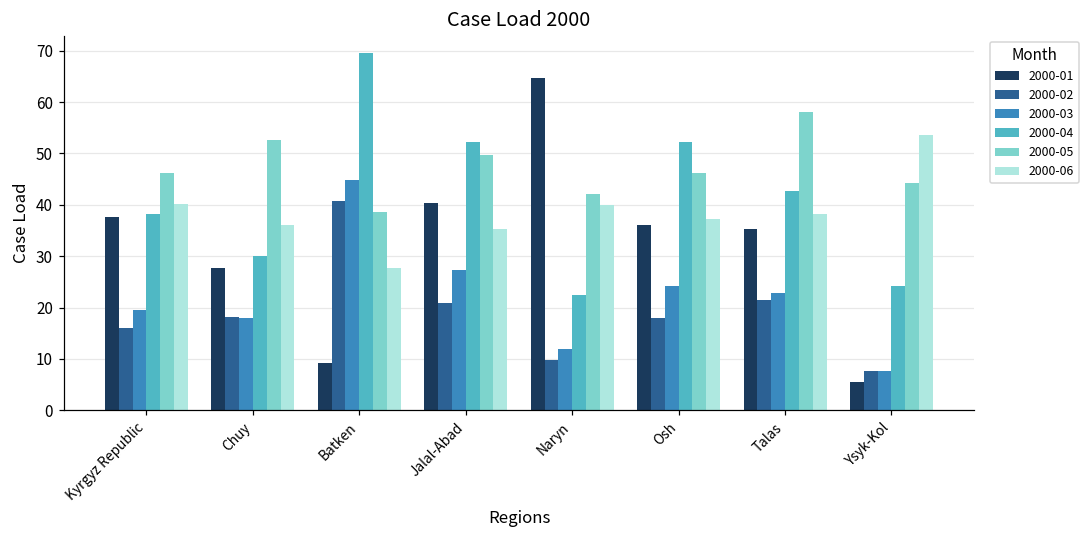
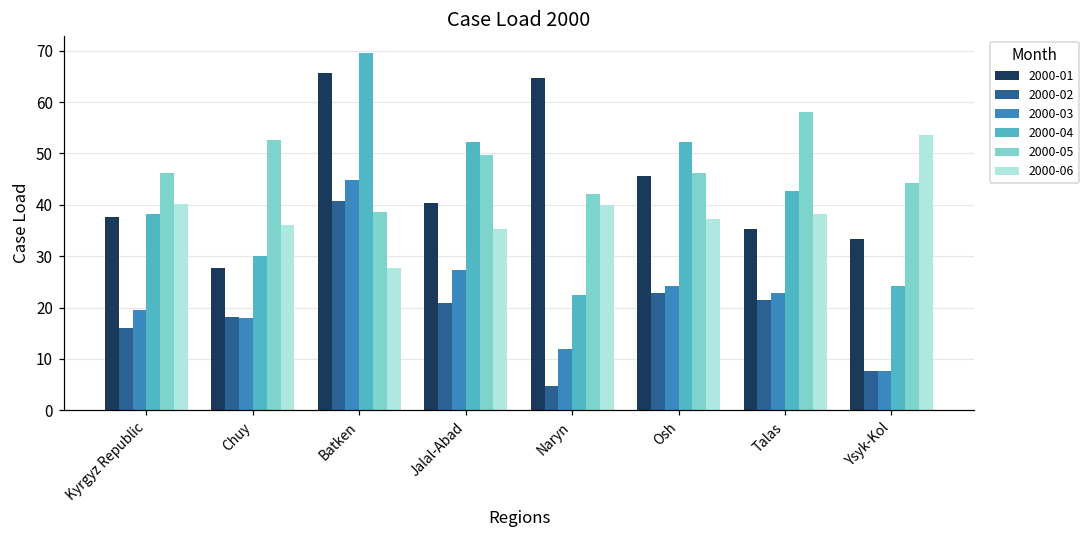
  {
    "2000-01": {
      "Kyrgyz Republic": 38,
      "Chuy": 28,
-     "Batken": 9,
+     "Batken": 66,
      "Jalal-Abad": 40,
      "Naryn": 65,
-     "Osh": 36,
+     "Osh": 46,
      "Talas": 35,
-     "Ysyk-Kol": 5
+     "Ysyk-Kol": 33
    },
    "2000-02": {
      "Kyrgyz Republic": 16,
      "Chuy": 18,
      "Batken": 41,
      "Jalal-Abad": 21,
-     "Naryn": 10,
-     "Osh": 18,
+     "Naryn": 5,
+     "Osh": 23,
      "Talas": 22,
      "Ysyk-Kol": 8
    }
  }
